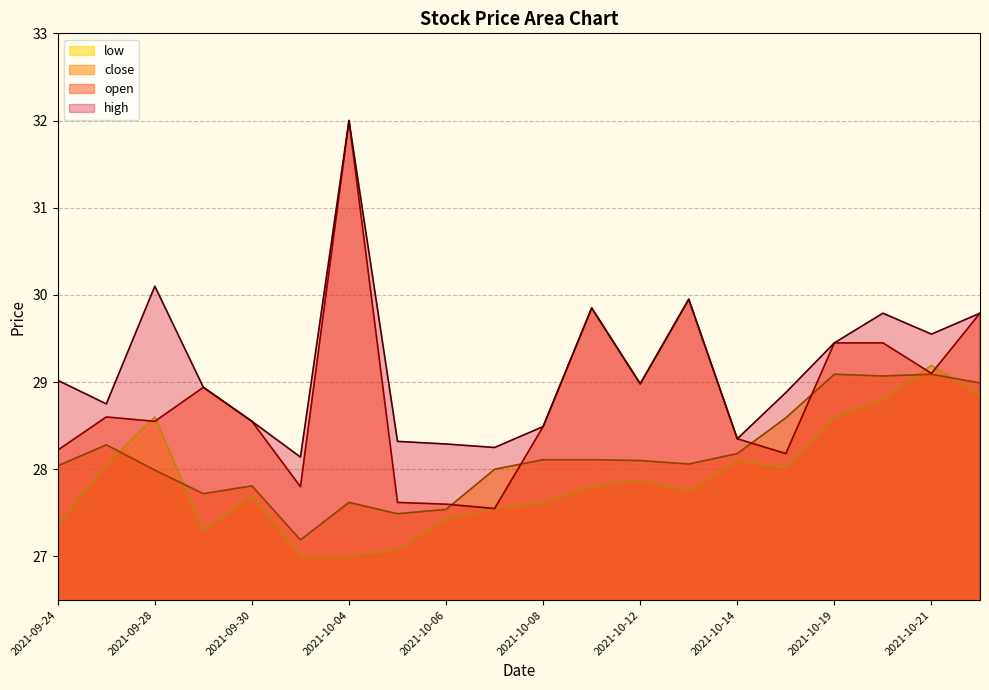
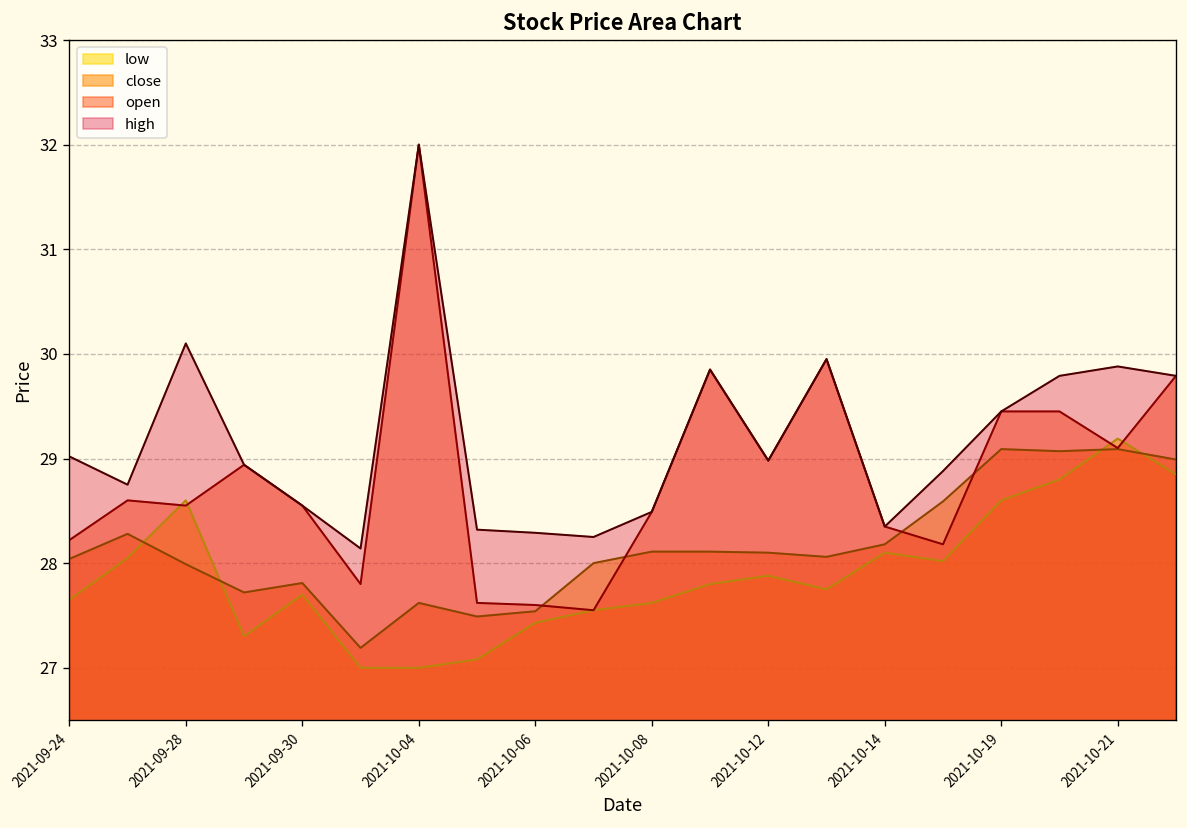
  {
    "low": {
-     "2021-09-24": 27.4,
+     "2021-09-24": 27.7,
      "2021-09-28": 28.6,
      "2021-09-30": 27.7,
      "2021-10-04": 27.0,
      "2021-10-06": 27.4,
      "2021-10-08": 27.6,
      "2021-10-12": 27.9,
      "2021-10-14": 28.1,
      "2021-10-19": 28.6,
      "2021-10-21": 29.2
    },
    "high": {
      "2021-09-24": 29.0,
      "2021-09-28": 30.1,
      "2021-10-06": 28.3,
-     "2021-10-21": 29.6
+     "2021-10-21": 29.9
    }
  }
